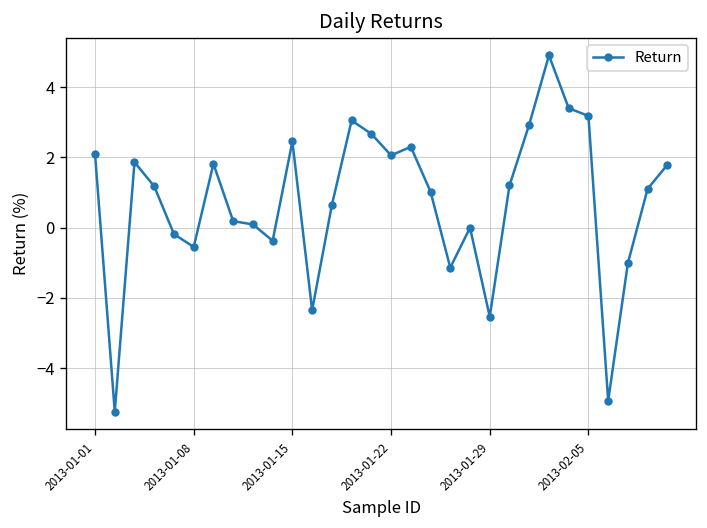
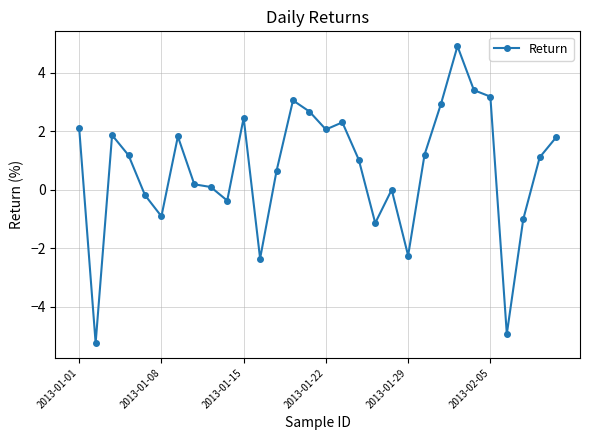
  {
    "2013-01-01": 2.1,
-   "2013-01-08": -0.5,
+   "2013-01-08": -0.9,
    "2013-01-15": 2.5,
    "2013-01-22": 2.1,
-   "2013-01-29": -2.5,
+   "2013-01-29": -2.3,
    "2013-02-05": 3.2
  }
